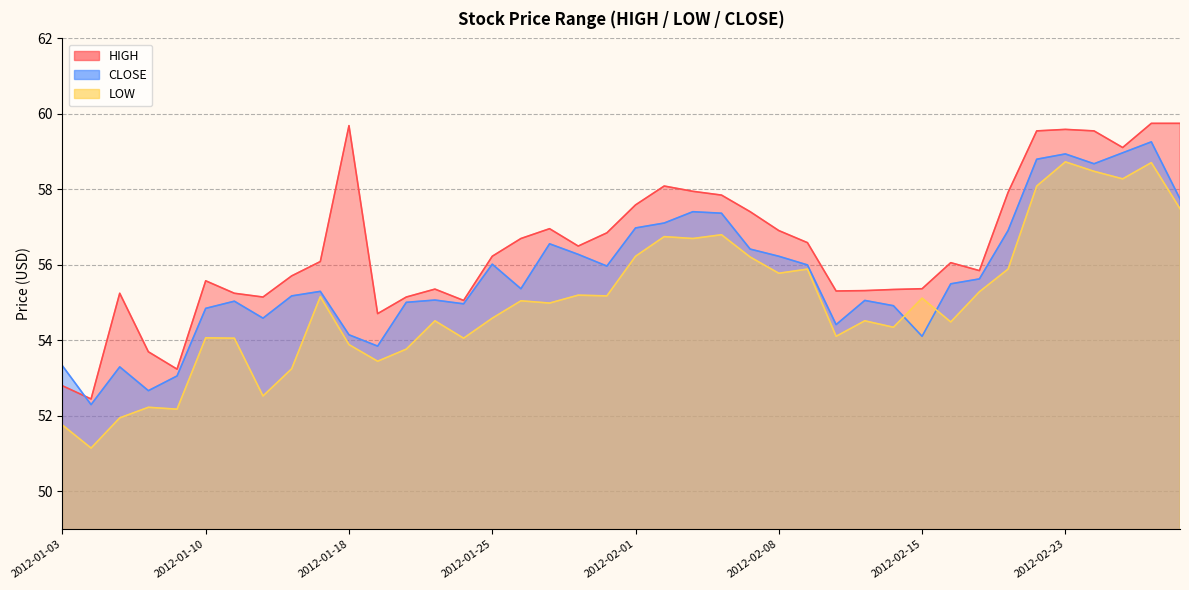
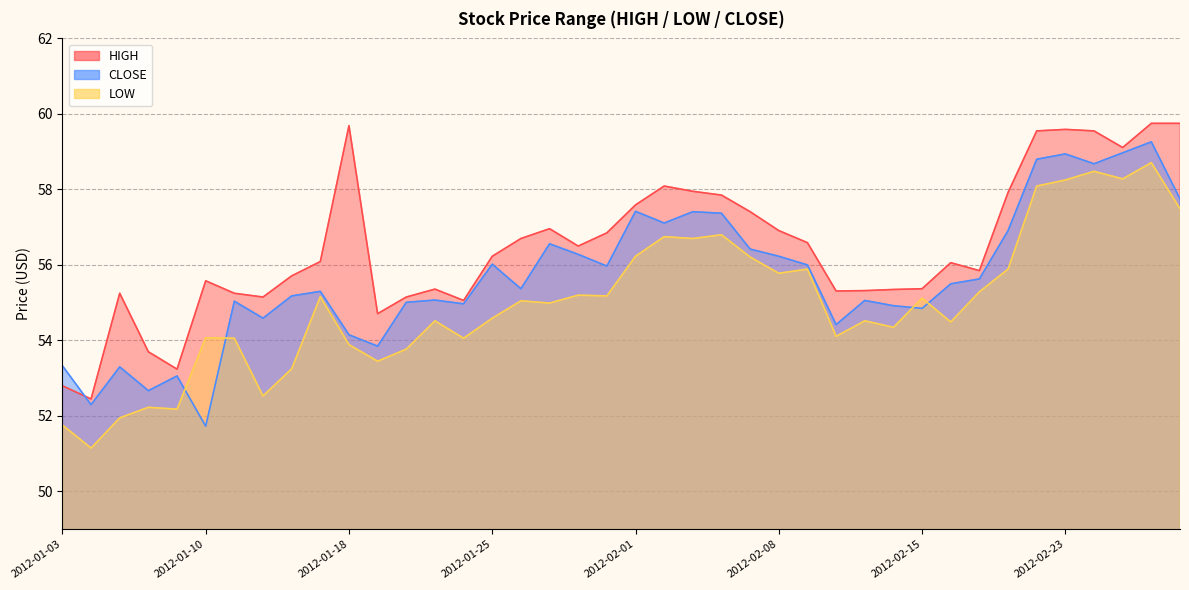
  {
    "HIGH": {
      "2012-01-03": 52.8,
      "2012-01-10": 55.6,
      "2012-01-18": 59.7,
      "2012-01-25": 56.2,
      "2012-02-01": 57.6,
      "2012-02-08": 56.9,
      "2012-02-15": 55.4,
      "2012-02-23": 59.6
    },
    "CLOSE": {
      "2012-01-03": 53.3,
-     "2012-01-10": 54.9,
+     "2012-01-10": 51.7,
      "2012-01-18": 54.2,
      "2012-01-25": 56.0,
-     "2012-02-01": 57.0,
+     "2012-02-01": 57.4,
      "2012-02-08": 56.2,
-     "2012-02-15": 54.1,
+     "2012-02-15": 54.9,
      "2012-02-23": 58.9
    },
    "LOW": {
      "2012-01-03": 51.8,
      "2012-01-10": 54.1,
      "2012-01-18": 53.9,
      "2012-01-25": 54.6,
      "2012-02-01": 56.2,
      "2012-02-08": 55.8,
      "2012-02-15": 55.1,
-     "2012-02-23": 58.7
+     "2012-02-23": 58.3
    }
  }
